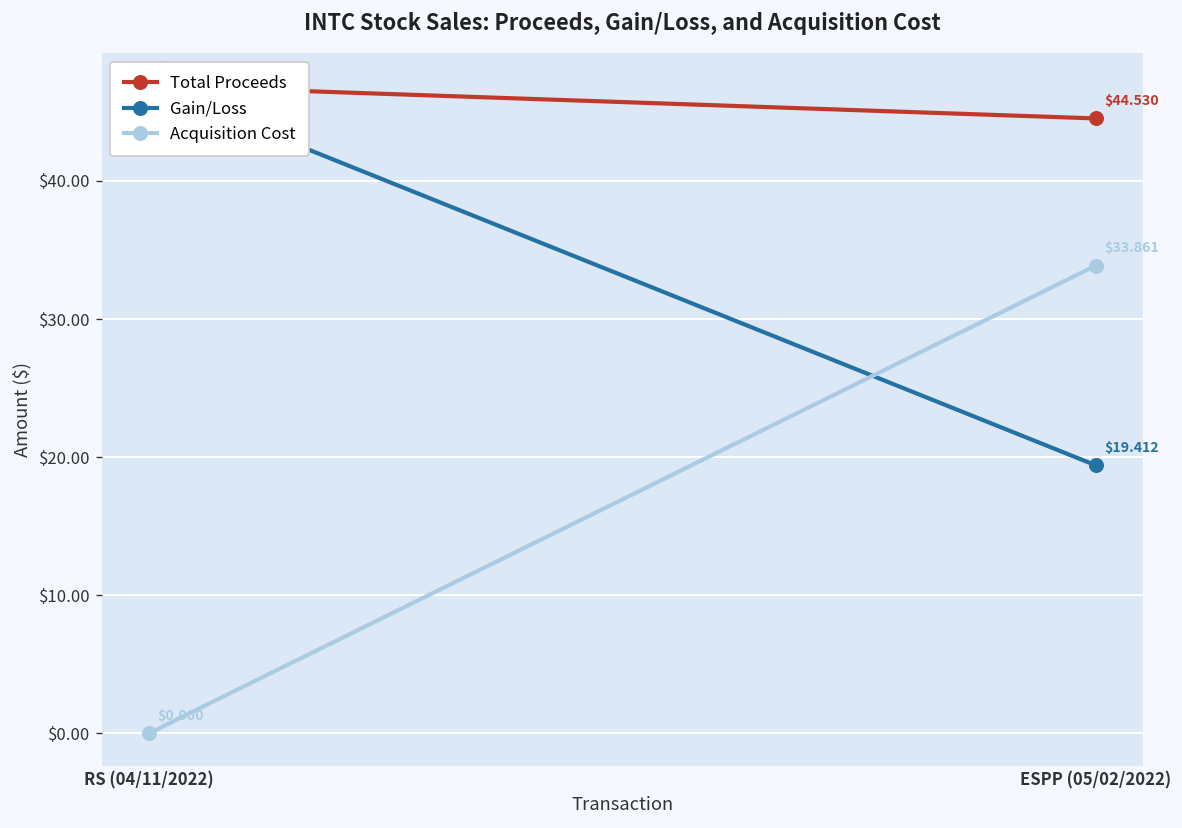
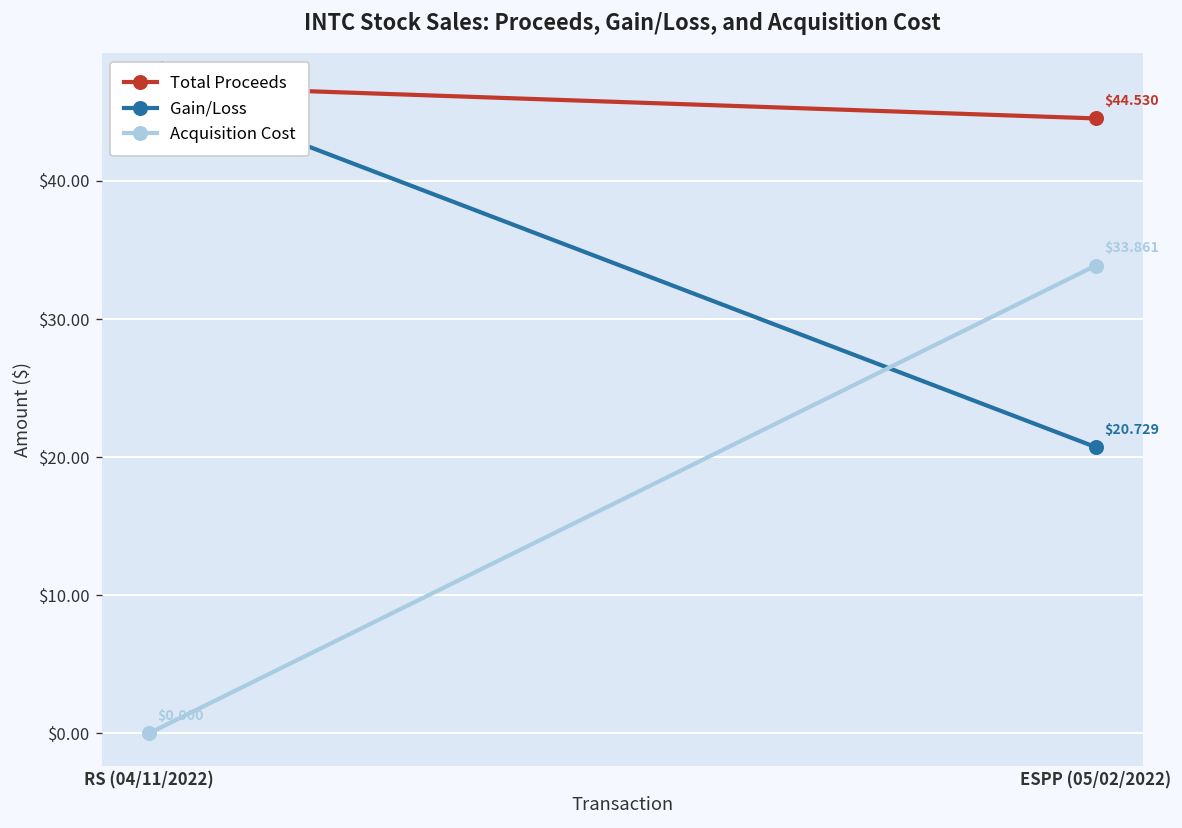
  {
    "Total Proceeds": {
      "ESPP (05/02/2022)": "$44.530"
    },
    "Gain/Loss": {
-     "ESPP (05/02/2022)": "$19.412"
+     "ESPP (05/02/2022)": "$20.729"
    },
    "Acquisition Cost": {
      "RS (04/11/2022)": "$0.000",
      "ESPP (05/02/2022)": "$33.861"
    }
  }
